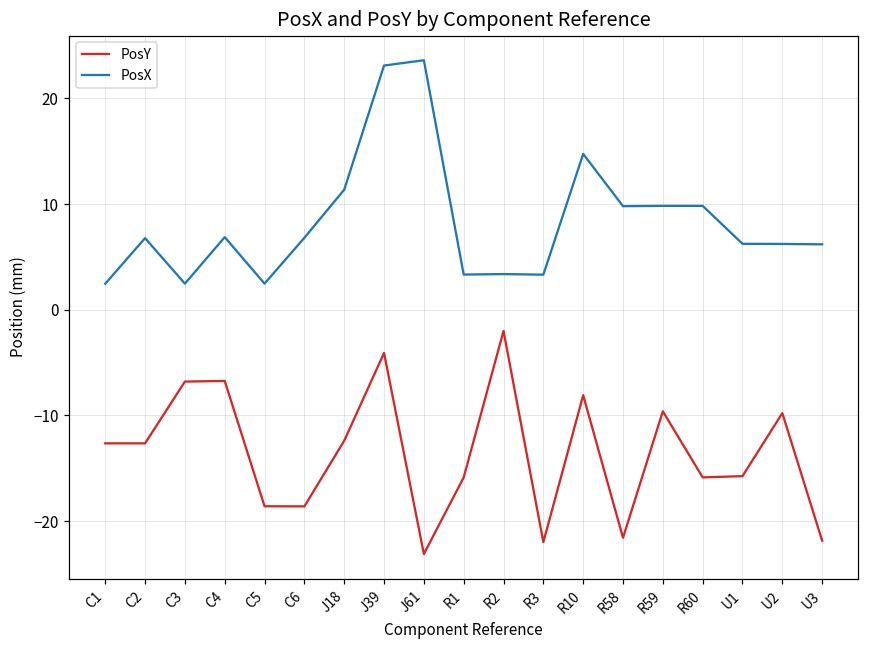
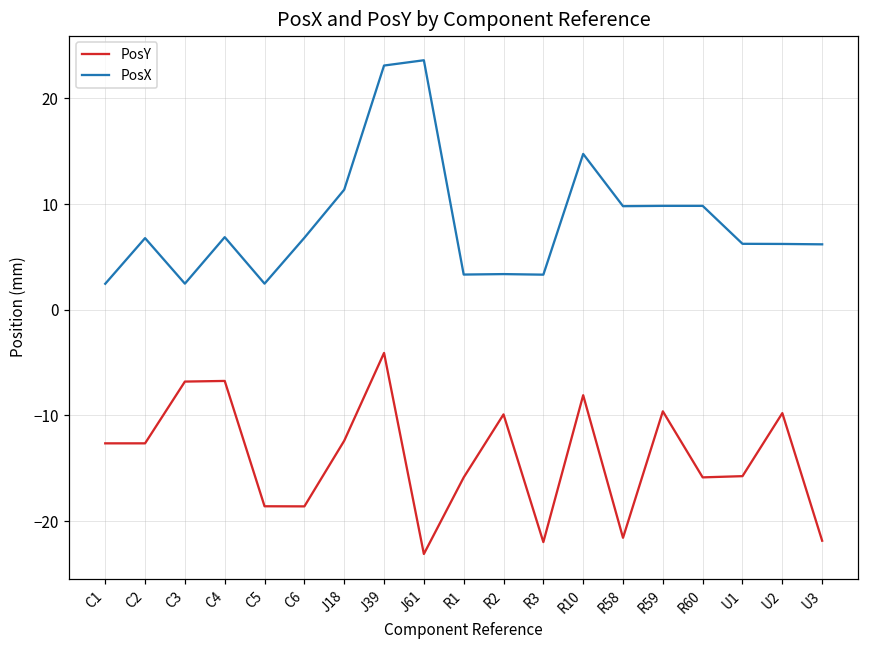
  {
    "PosY": {
      "C1": -13,
      "C2": -13,
      "C3": -7,
      "C4": -7,
      "C5": -19,
      "C6": -19,
      "J18": -12,
      "J39": -4,
      "J61": -23,
      "R1": -16,
-     "R2": -2,
+     "R2": -10,
      "R3": -22,
      "R10": -8,
      "R58": -22,
      "R59": -10,
      "R60": -16,
      "U1": -16,
      "U2": -10,
      "U3": -22
    },
    "PosX": {
      "C1": 2,
      "C2": 7,
      "C3": 2,
      "C4": 7,
      "C5": 2,
      "C6": 7,
      "J18": 11,
      "J39": 23,
      "J61": 24,
      "R1": 3,
      "R2": 3,
      "R3": 3,
      "R10": 15,
      "R58": 10,
      "R59": 10,
      "R60": 10,
      "U1": 6,
      "U2": 6,
      "U3": 6
    }
  }
